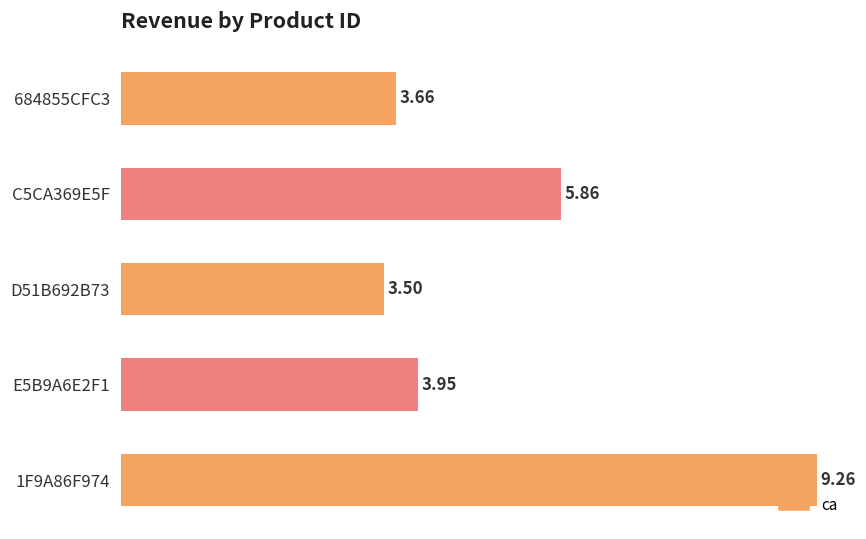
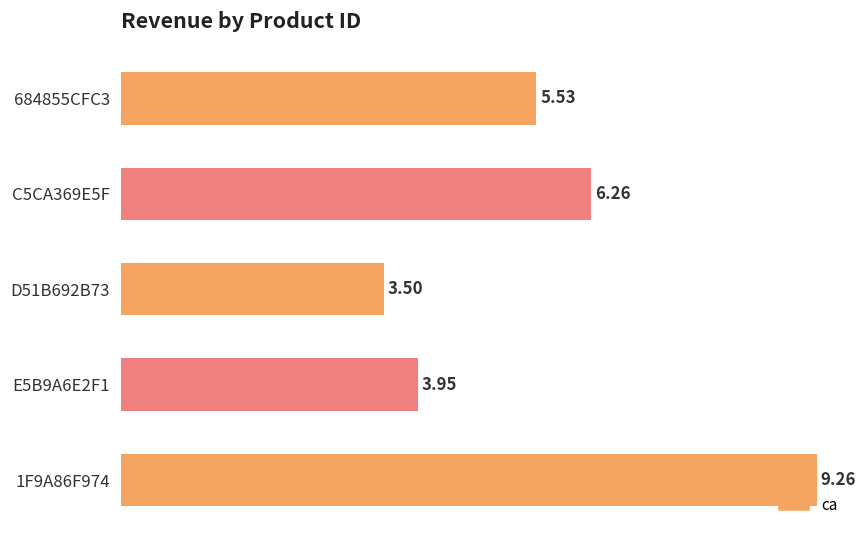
  {
-   "684855CFC3": 3.66,
-   "C5CA369E5F": 5.86,
+   "684855CFC3": 5.53,
+   "C5CA369E5F": 6.26,
    "D51B692B73": 3.50,
    "E5B9A6E2F1": 3.95,
    "1F9A86F974": 9.26
  }
